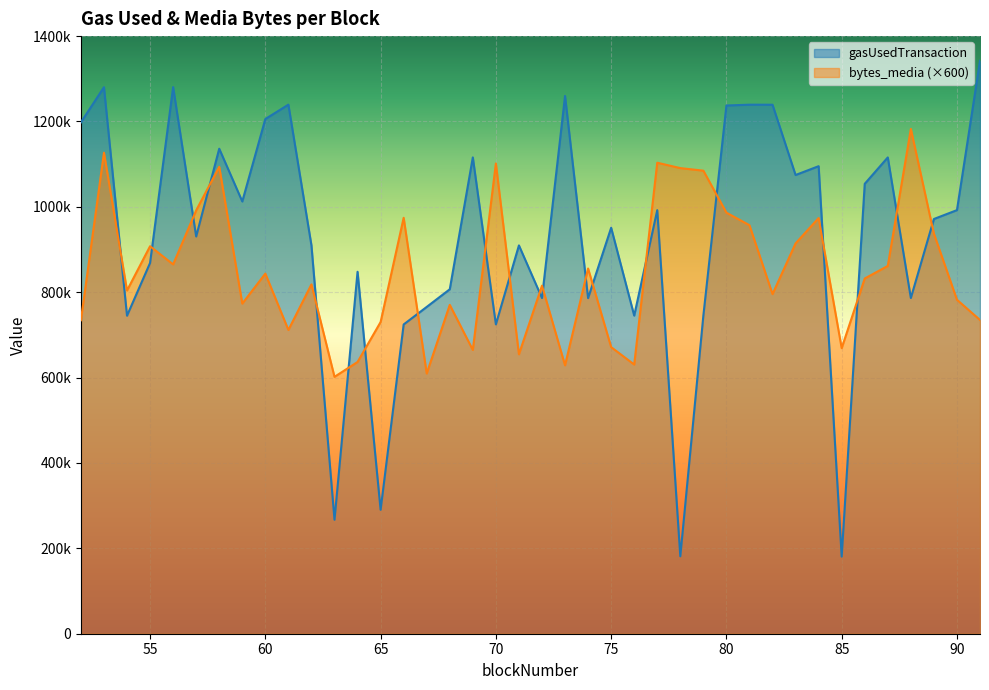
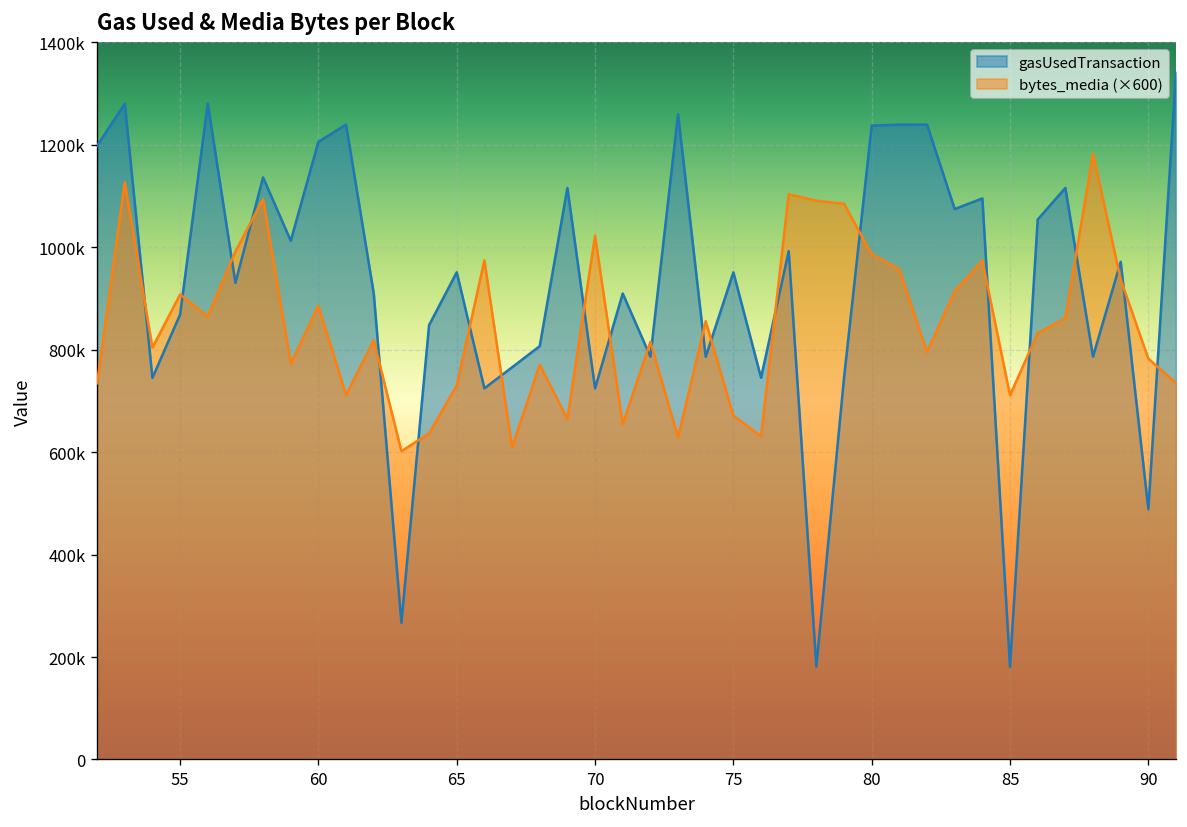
  {
    "gasUsedTransaction": {
      "55": 870000,
      "60": 1210000,
-     "65": 290000,
+     "65": 950000,
      "70": 720000,
      "75": 950000,
      "80": 1240000,
      "85": 180000,
-     "90": 990000
+     "90": 490000
    },
    "bytes_media (×600)": {
      "55": 910000,
-     "60": 840000,
+     "60": 890000,
      "65": 730000,
-     "70": 1100000,
+     "70": 1020000,
      "75": 670000,
      "80": 990000,
-     "85": 670000,
+     "85": 710000,
      "90": 780000
    }
  }
